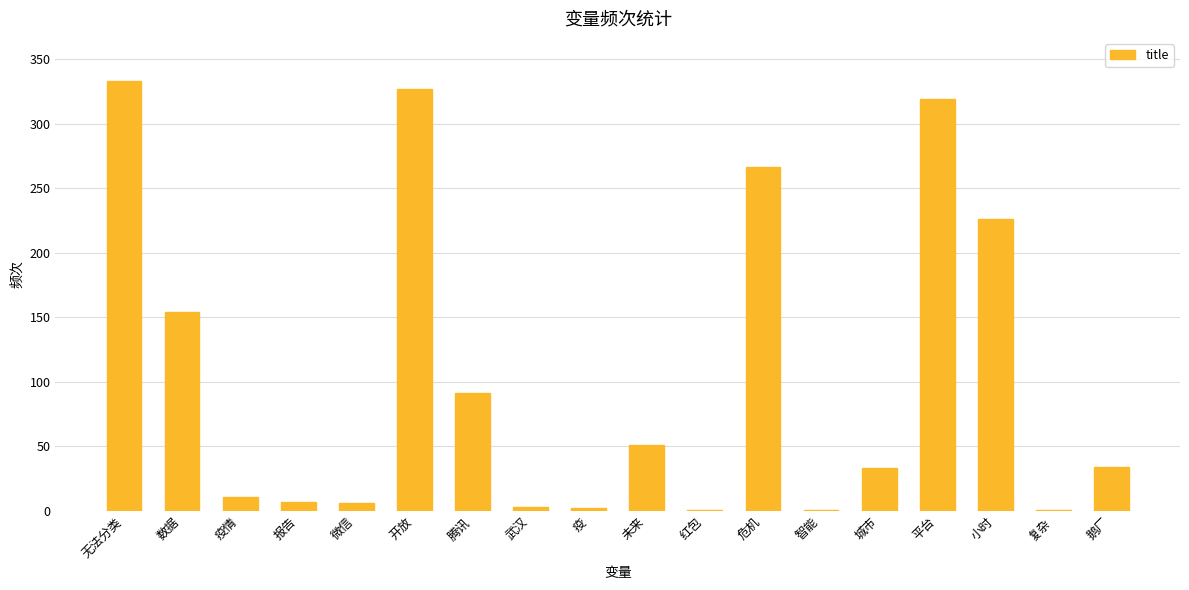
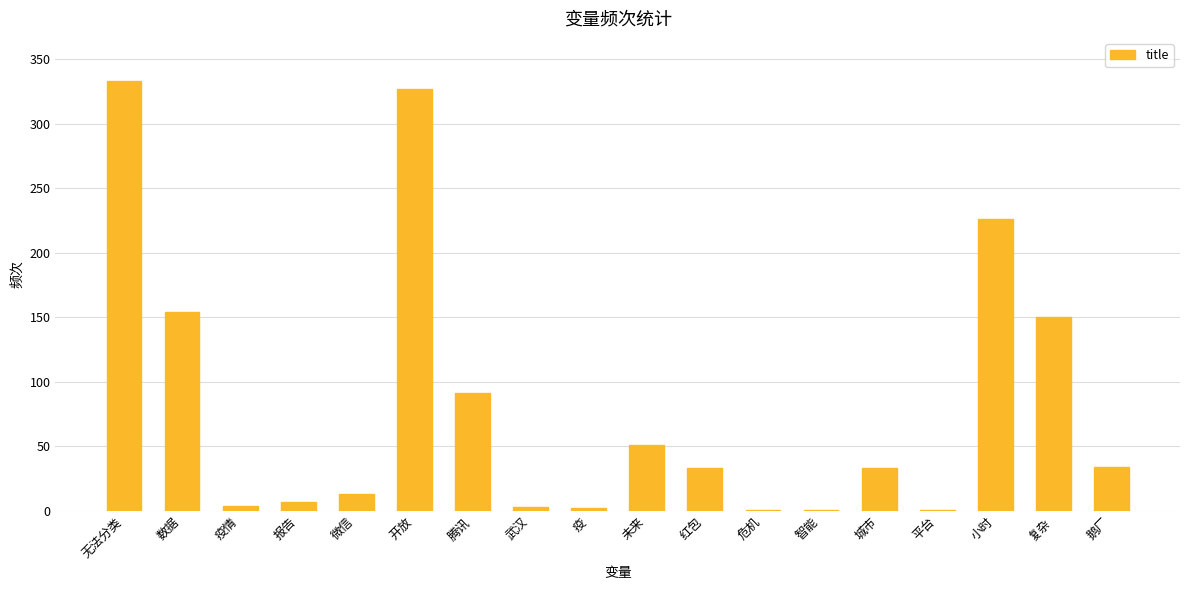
  {
    "无法分类": 333,
    "数据": 154,
-   "疫情": 11,
+   "疫情": 4,
    "报告": 7,
-   "微信": 6,
+   "微信": 13,
    "开放": 327,
    "腾讯": 91,
    "武汉": 3,
    "疫": 2,
    "未来": 51,
-   "红包": 1,
-   "危机": 266,
+   "红包": 33,
+   "危机": 1,
    "城市": 33,
-   "平台": 319,
+   "平台": 1,
    "小时": 226,
-   "复杂": 1,
+   "复杂": 150,
    "鹅厂": 34
  }
